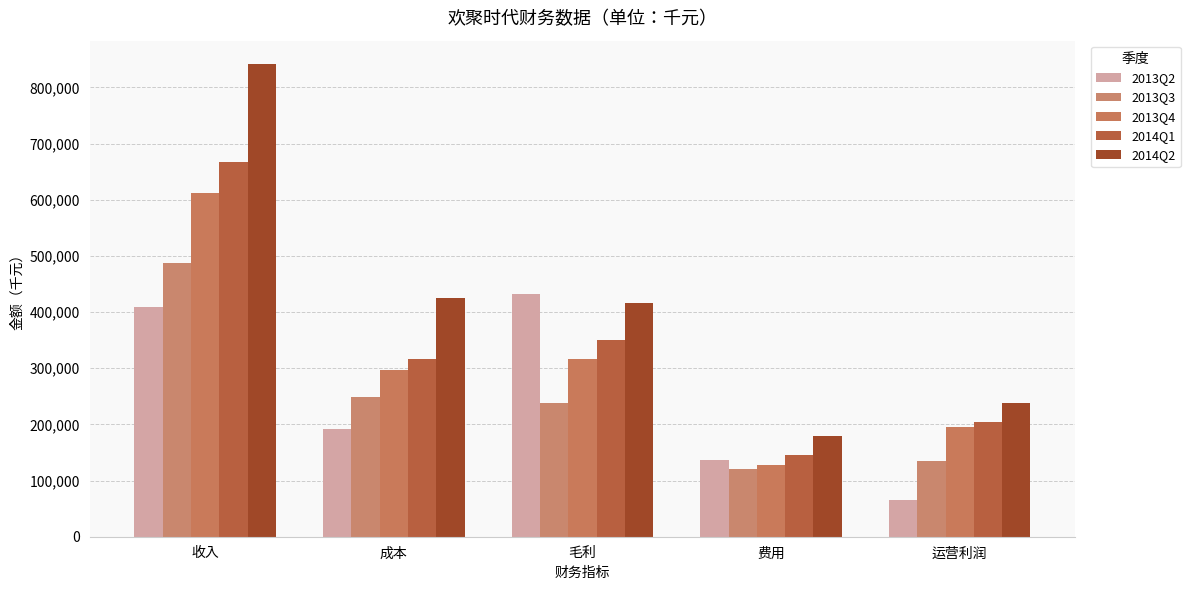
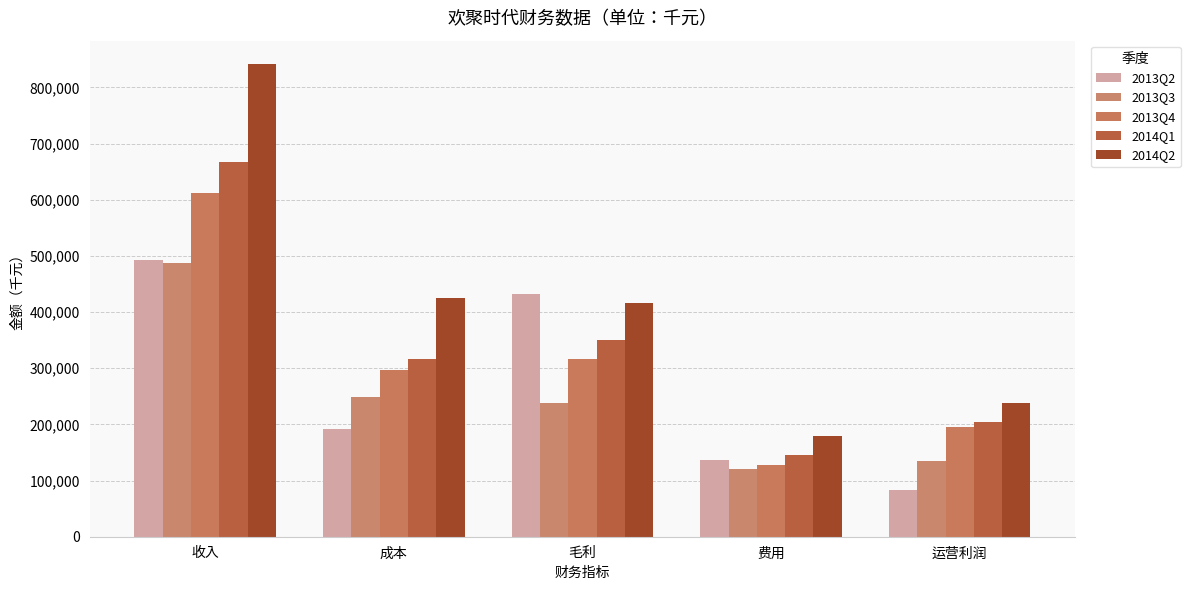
  {
    "2013Q2": {
-     "收入": "410,000",
+     "收入": "490,000",
      "成本": "190,000",
      "毛利": "430,000",
      "费用": "140,000",
-     "运营利润": "60,000"
+     "运营利润": "80,000"
    }
  }
